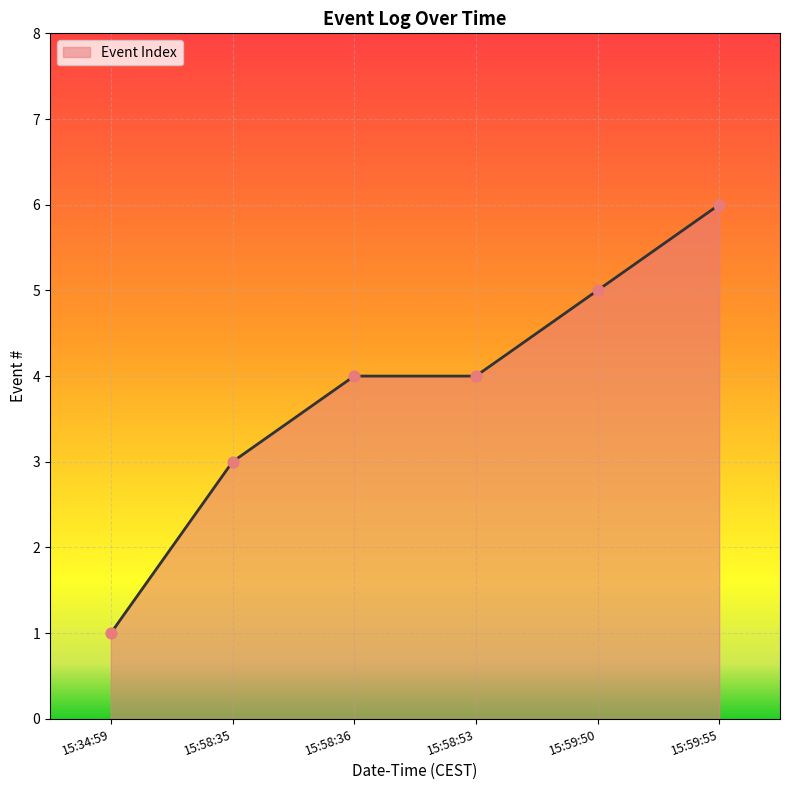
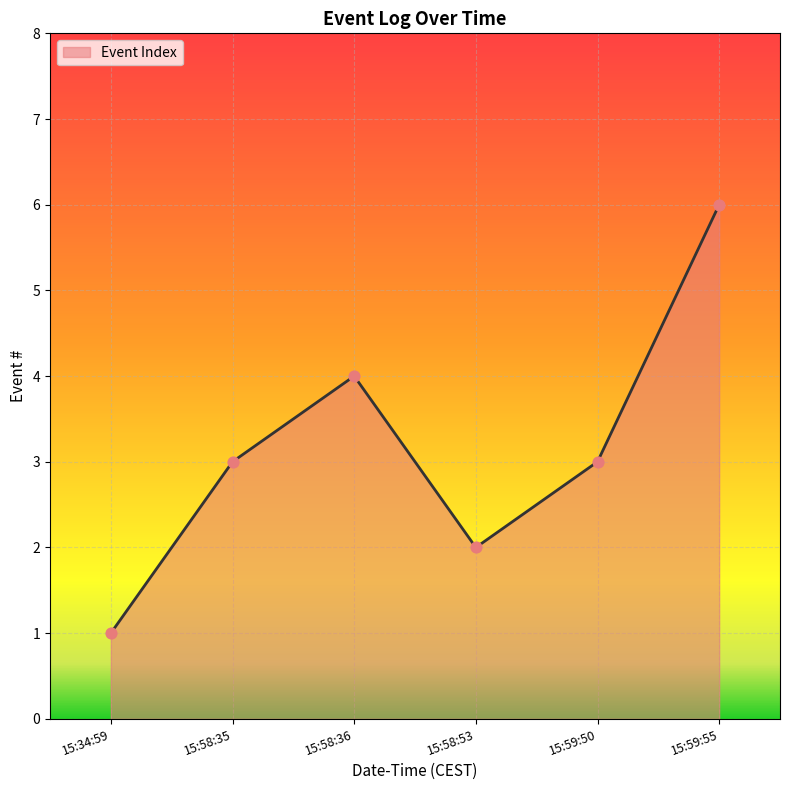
  {
    "15:34:59": 1,
    "15:58:35": 3,
    "15:58:36": 4,
-   "15:58:53": 4,
-   "15:59:50": 5,
+   "15:58:53": 2,
+   "15:59:50": 3,
    "15:59:55": 6
  }
